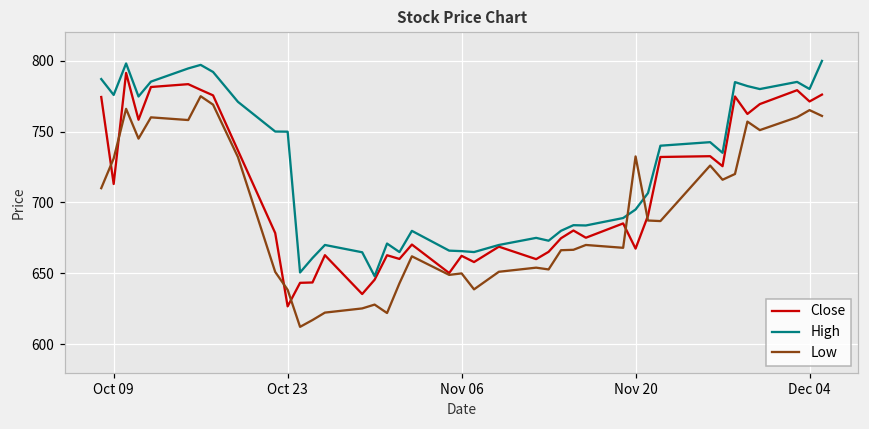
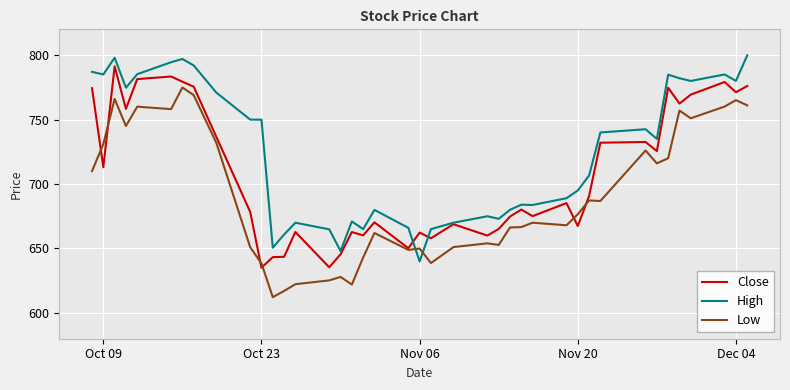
  {
    "Close": {
      "Oct 09": 713,
-     "Oct 23": 627,
+     "Oct 23": 635,
      "Nov 06": 662,
      "Nov 20": 667,
      "Dec 04": 771
    },
    "High": {
-     "Oct 09": 776,
+     "Oct 09": 785,
      "Oct 23": 750,
-     "Nov 06": 666,
+     "Nov 06": 640,
      "Nov 20": 695,
      "Dec 04": 780
    },
    "Low": {
      "Oct 09": 731,
      "Oct 23": 638,
      "Nov 06": 650,
-     "Nov 20": 732,
+     "Nov 20": 677,
      "Dec 04": 765
    }
  }
